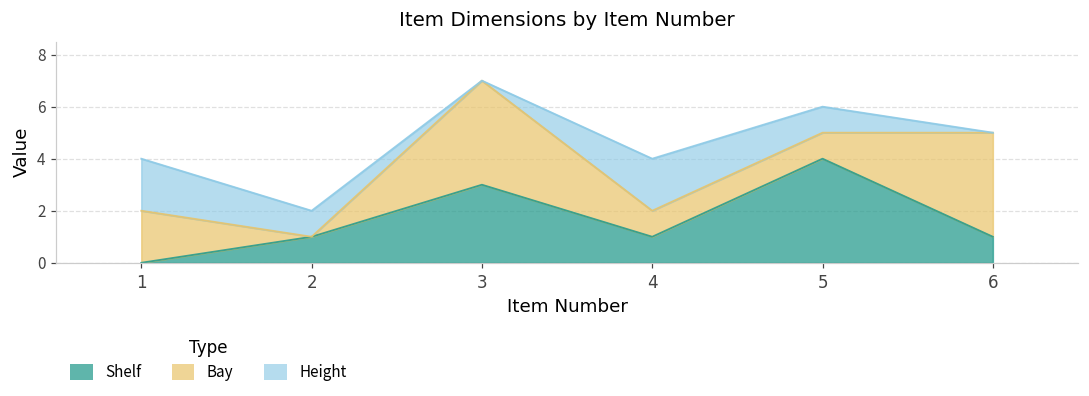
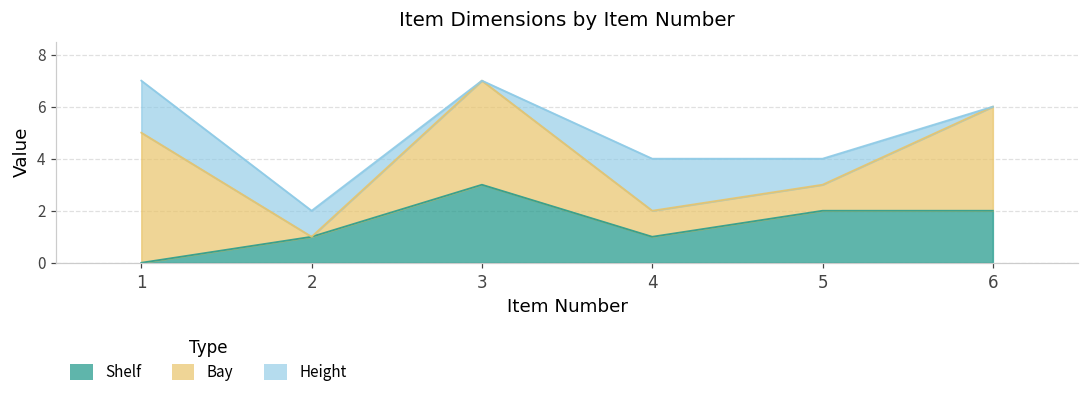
  {
    "Shelf": {
      "1": 0,
      "3": 3,
      "4": 1,
-     "5": 4,
-     "6": 1
+     "5": 2,
+     "6": 2
    },
    "Bay": {
-     "1": 2,
+     "1": 5,
      "4": 1,
      "5": 1
    },
    "Height": {
      "1": 2,
      "2": 1,
      "4": 2,
      "5": 1
    }
  }
